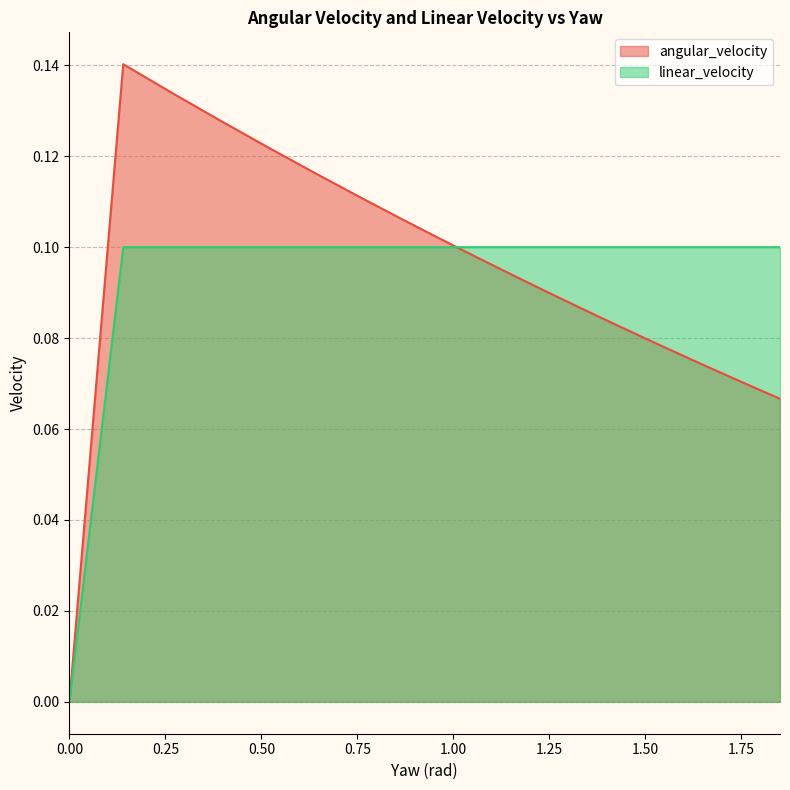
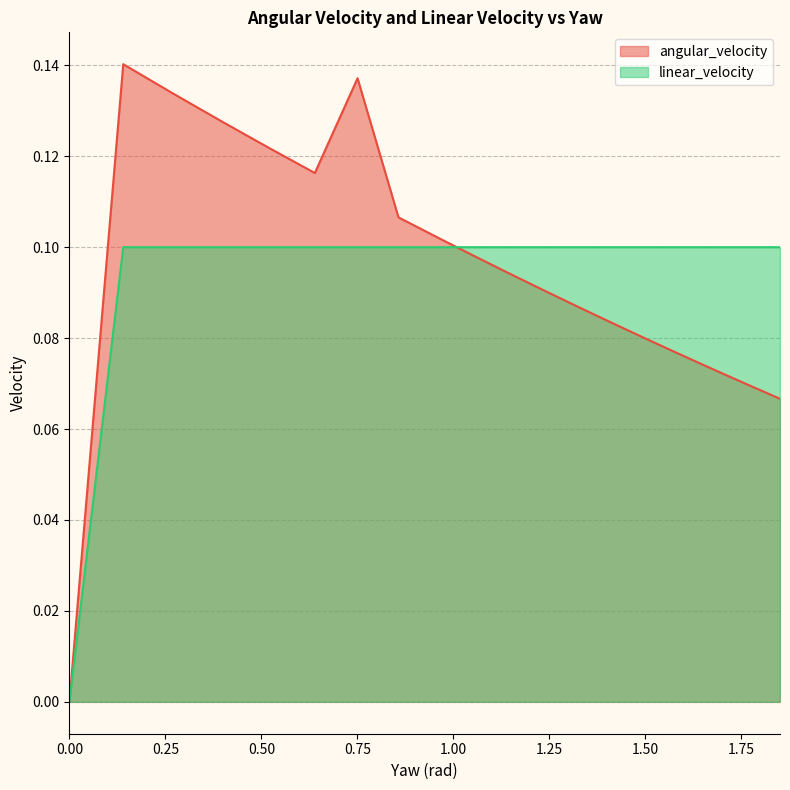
  {
    "angular_velocity": {
-     "0.75": 0.111
+     "0.75": 0.137
    },
    "linear_velocity": {
      "0.75": 0.100
    }
  }
